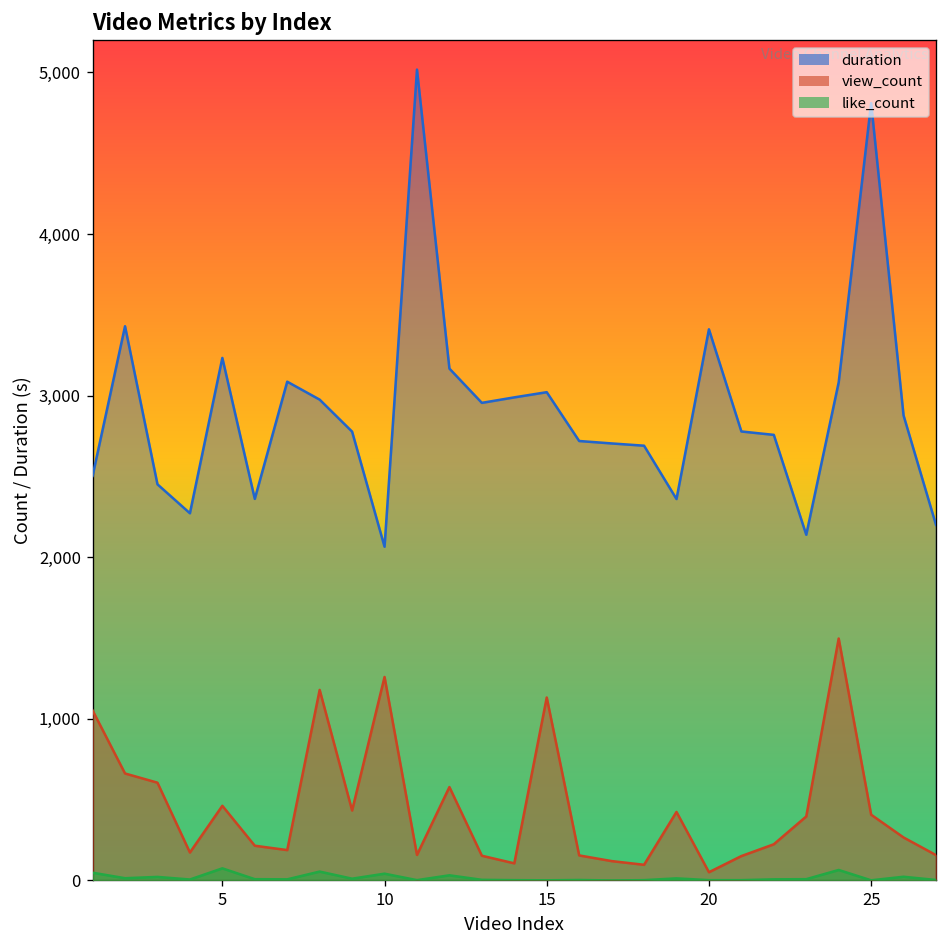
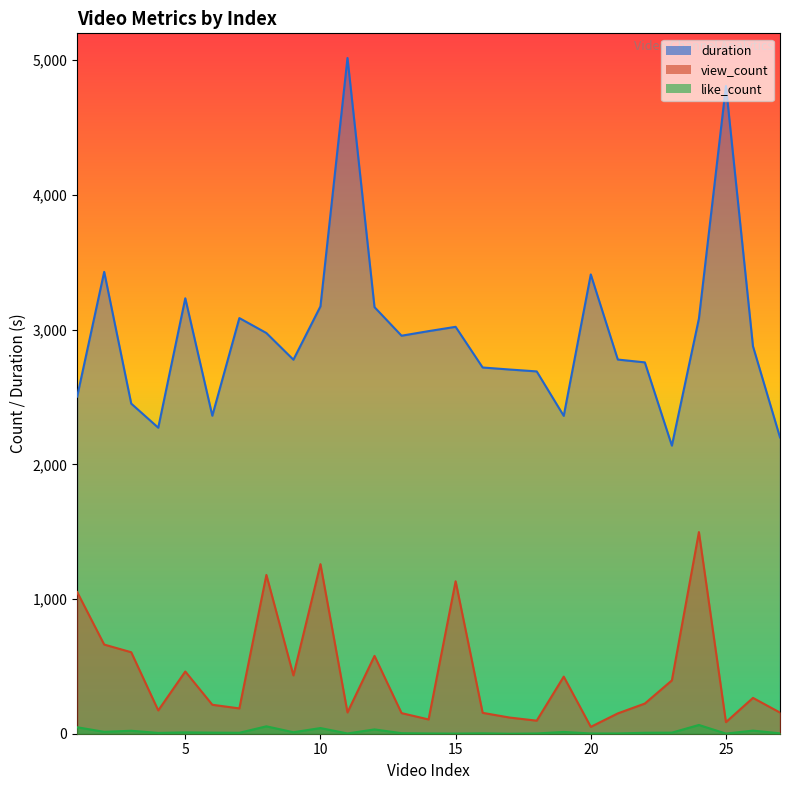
  {
    "duration": {
      "5": "3,230",
-     "10": "2,070",
+     "10": "3,170",
      "15": "3,020",
      "20": "3,410"
    },
    "view_count": {
      "5": "460",
      "10": "1,260",
      "15": "1,130",
      "20": "50",
-     "25": "410"
+     "25": "90"
    },
    "like_count": {
-     "5": "80",
+     "5": "10",
      "10": "40",
      "15": "0",
      "20": "0",
      "25": "0"
    }
  }
